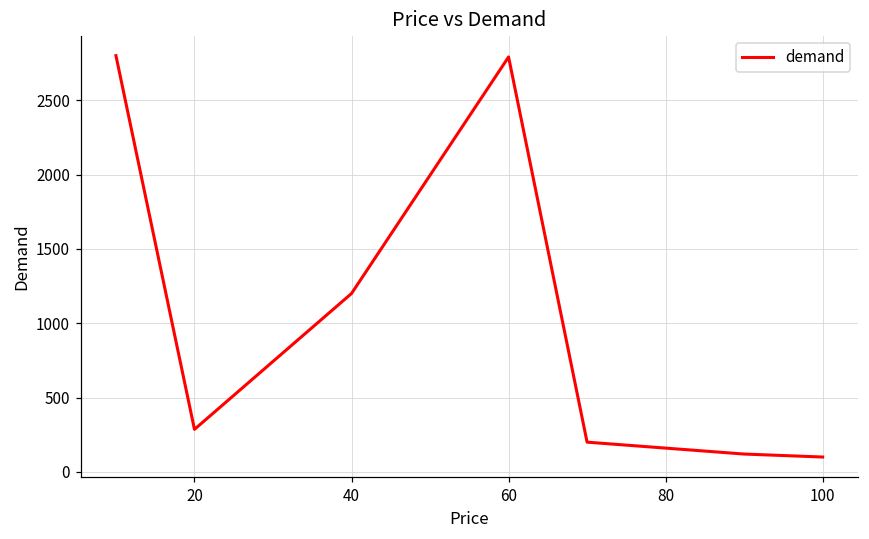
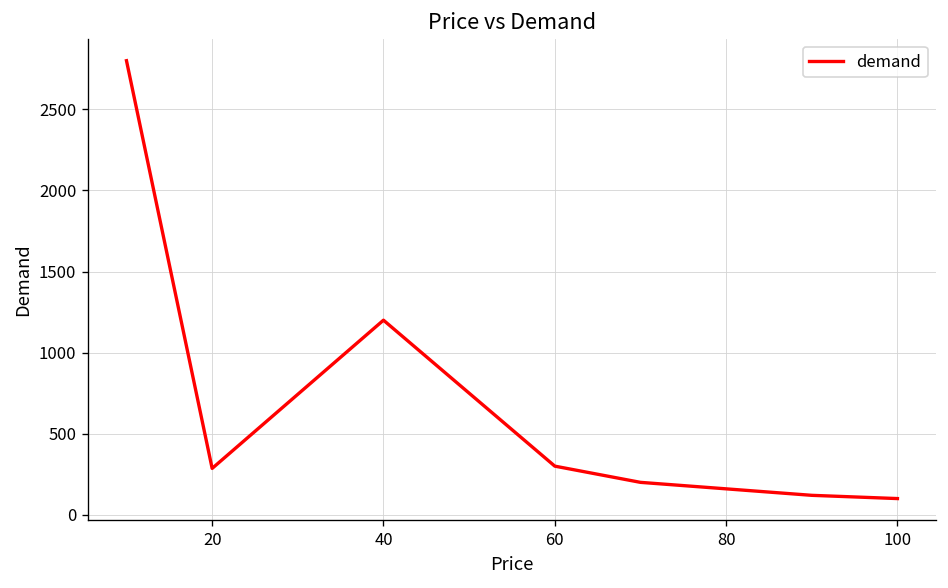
  {
    "20": 290,
    "40": 1200,
-   "60": 2790,
+   "60": 300,
    "100": 100
  }
